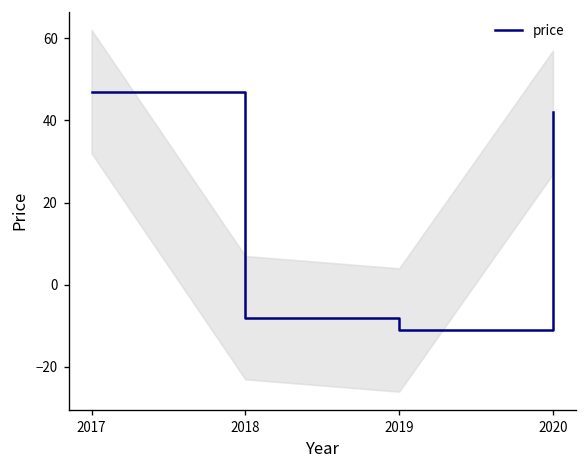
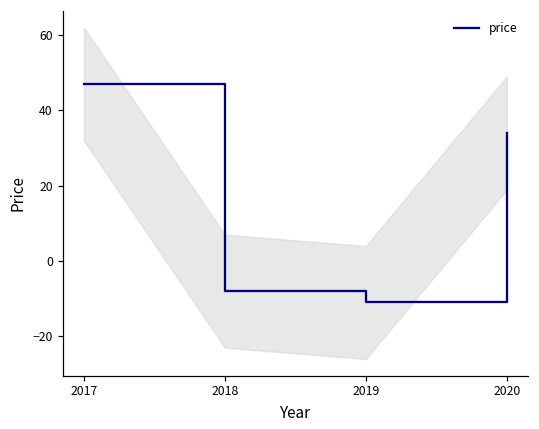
  {
    "price": {
      "2017": 47,
      "2018": -8,
      "2019": -11,
-     "2020": 42
+     "2020": 34
    }
  }
